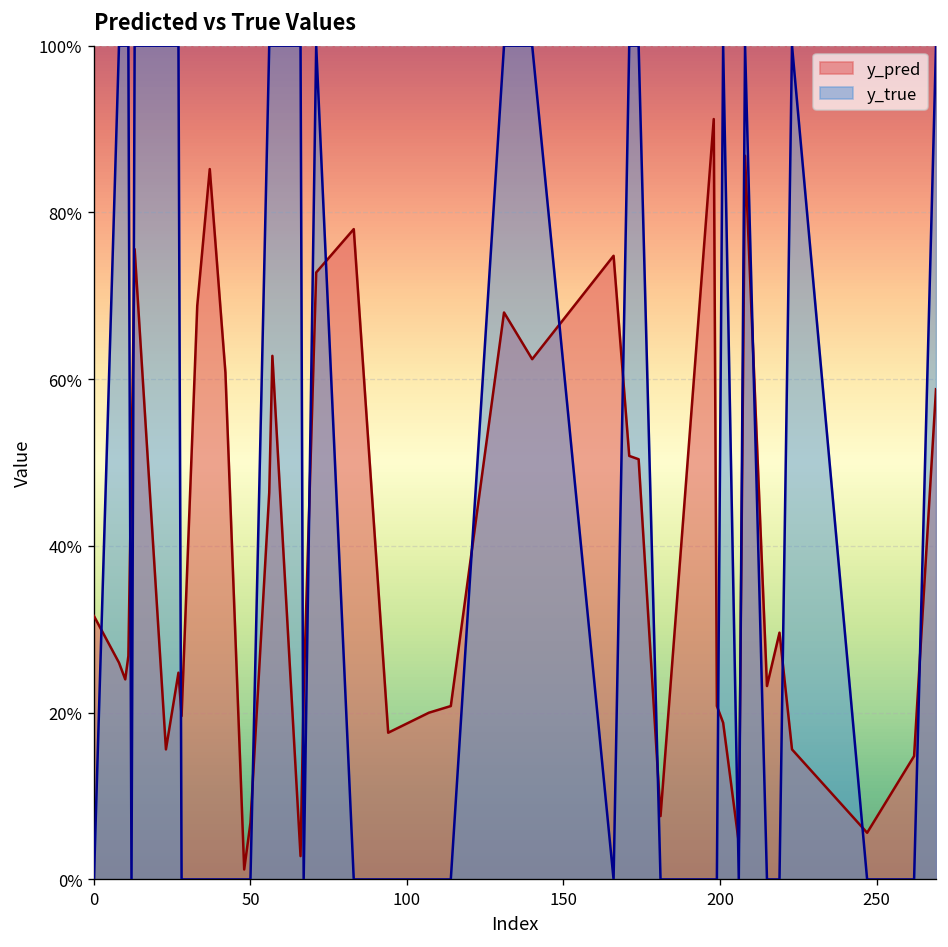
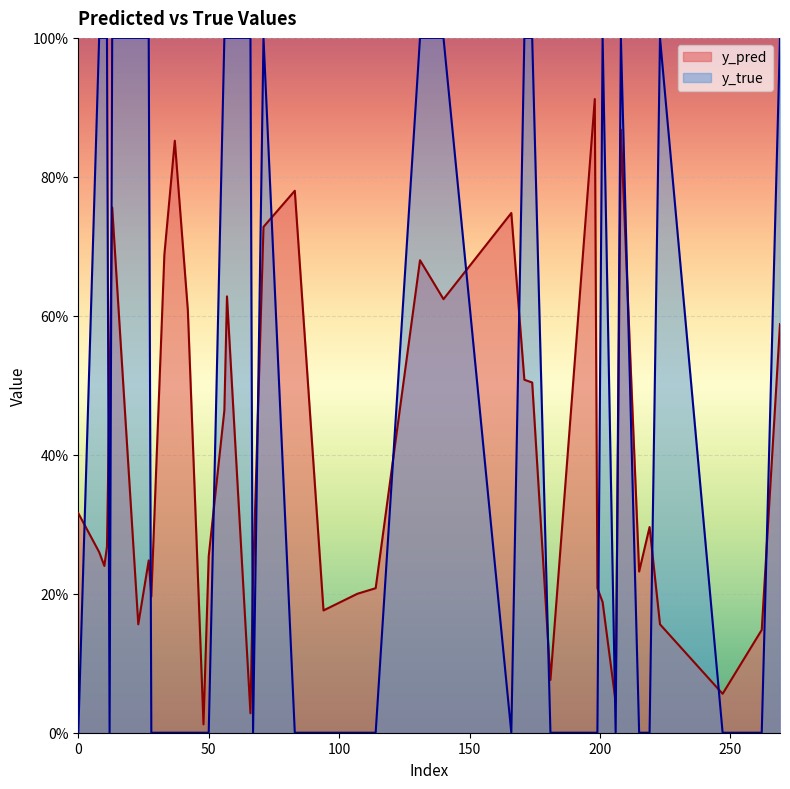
  {
    "y_pred": {
      "0": "32%",
-     "50": "7%"
+     "50": "25%"
    },
    "y_true": {
      "0": "0%",
      "50": "0%"
    }
  }
